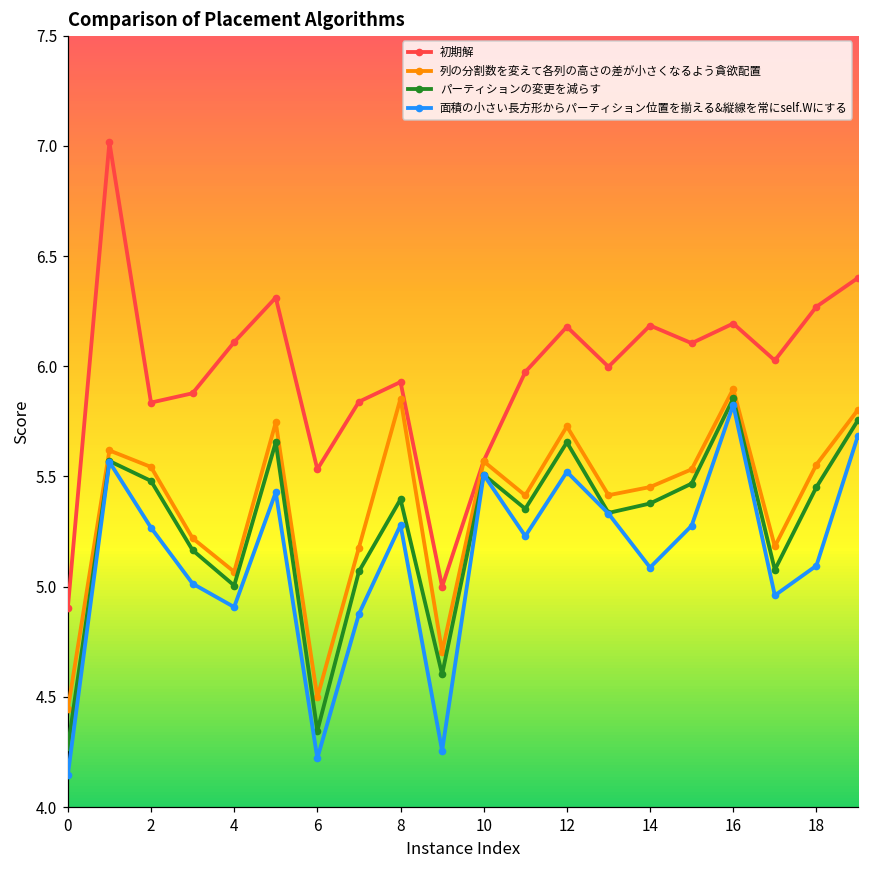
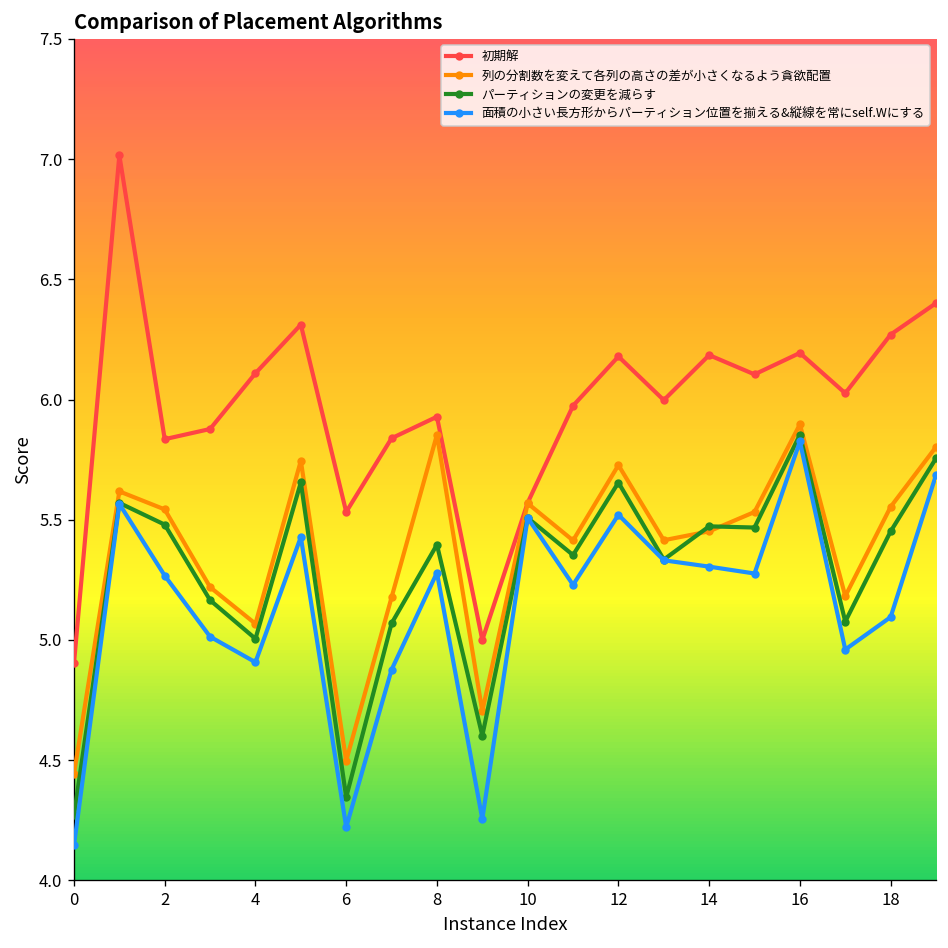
  {
    "初期解": {
      "0": 4.90,
      "2": 5.84,
      "4": 6.11,
      "6": 5.53,
      "8": 5.93,
      "12": 6.18,
      "14": 6.18,
      "16": 6.19,
      "18": 6.27
    },
    "列の分割数を変えて各列の高さの差が小さくなるよう貪欲配置": {
      "0": 4.44,
      "2": 5.54,
      "4": 5.07,
      "6": 4.50,
      "8": 5.85,
      "12": 5.73,
      "14": 5.45,
      "16": 5.90,
      "18": 5.55
    },
    "パーティションの変更を減らす": {
      "0": 4.27,
      "2": 5.48,
      "4": 5.01,
      "6": 4.35,
      "8": 5.40,
      "12": 5.65,
-     "14": 5.38,
+     "14": 5.47,
      "16": 5.85,
      "18": 5.45
    },
    "面積の小さい長方形からパーティション位置を揃える&縦線を常にself.Wにする": {
      "0": 4.15,
      "2": 5.27,
      "4": 4.91,
      "6": 4.22,
      "8": 5.28,
      "12": 5.52,
-     "14": 5.09,
+     "14": 5.31,
      "16": 5.83,
      "18": 5.10
    }
  }
